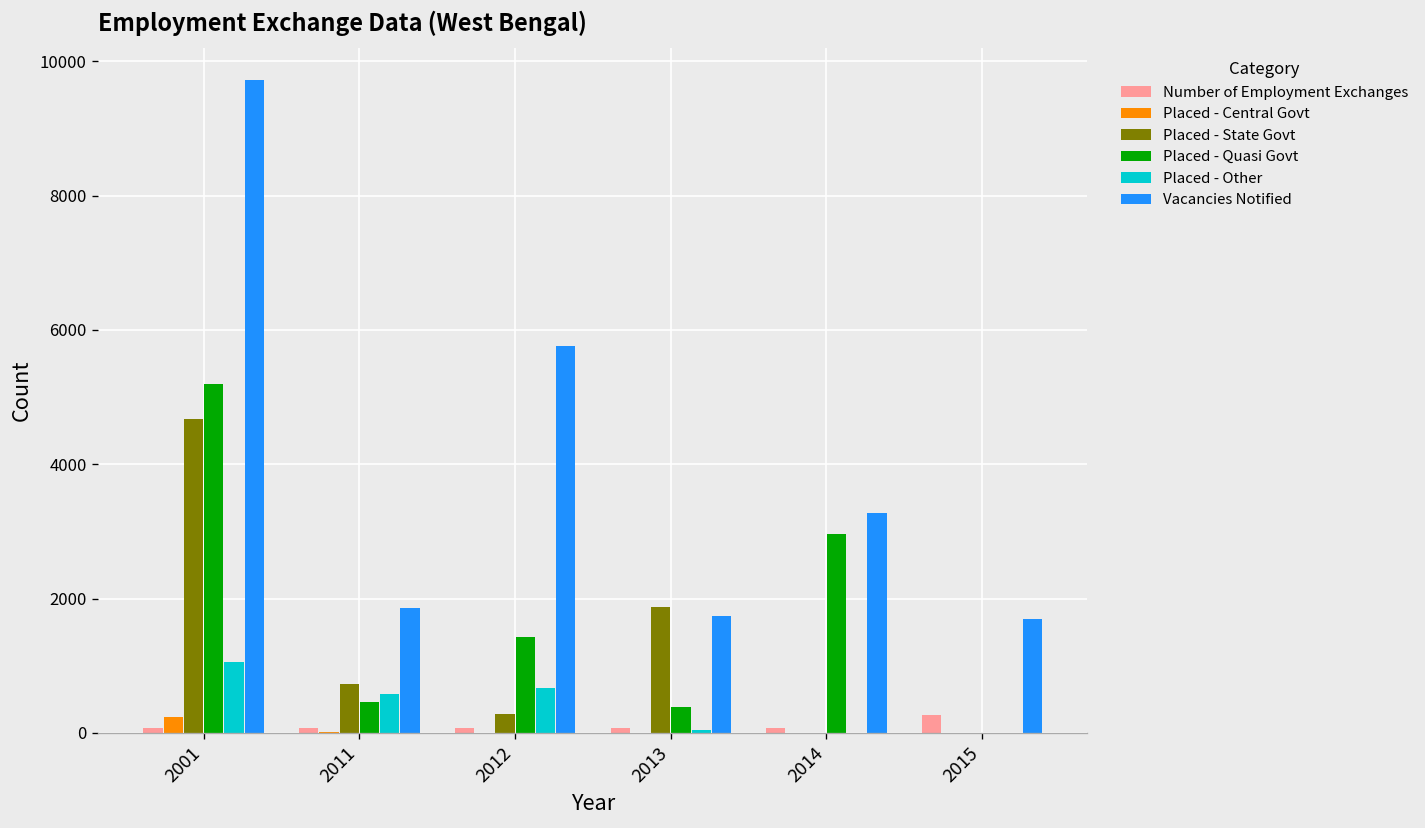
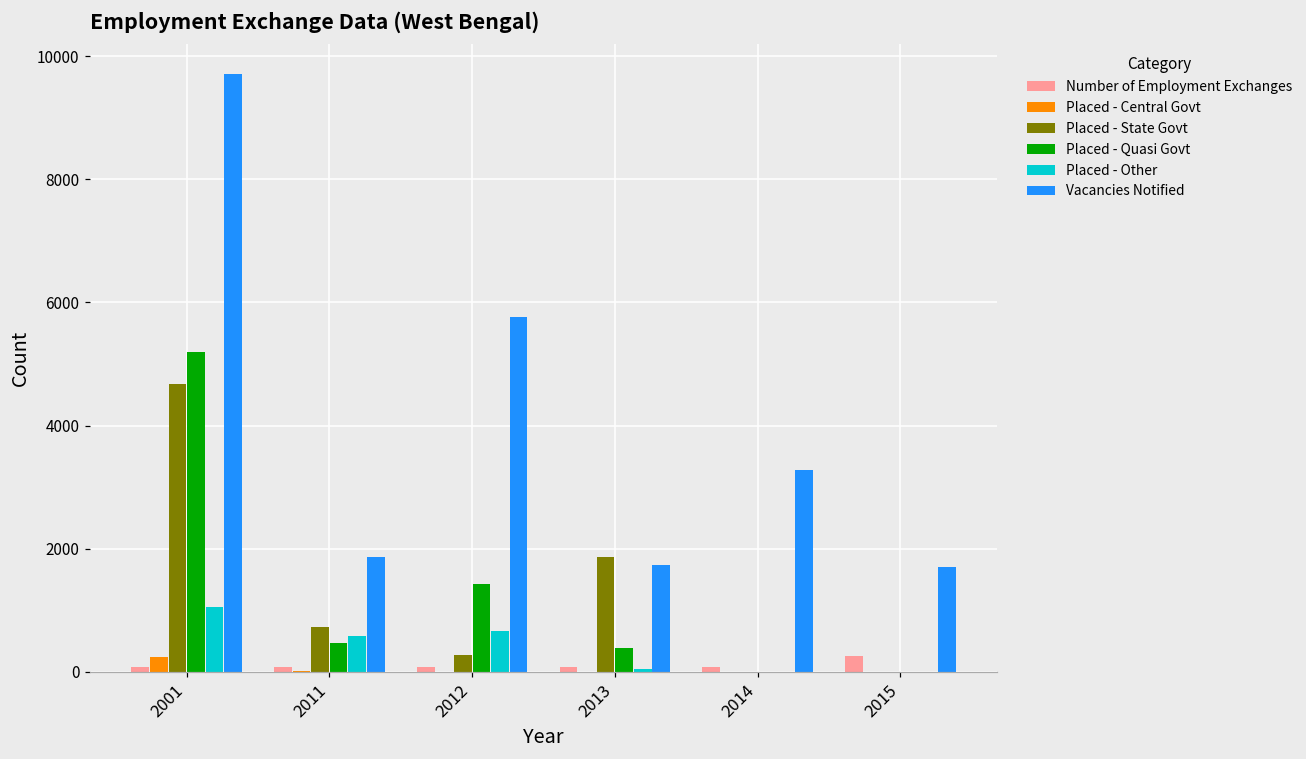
  {
    "Number of Employment Exchanges": {
      "2001": 100,
      "2011": 100,
      "2012": 100,
      "2013": 100,
      "2014": 100,
      "2015": 300
    },
    "Placed - Central Govt": {
      "2001": 200,
      "2014": 0,
      "2015": 0
    },
    "Placed - State Govt": {
      "2001": 4700,
      "2011": 700,
      "2012": 300,
      "2013": 1900,
      "2014": 0,
      "2015": 0
    },
    "Placed - Quasi Govt": {
      "2001": 5200,
      "2011": 500,
      "2012": 1400,
      "2013": 400,
-     "2014": 3000,
+     "2014": 0,
      "2015": 0
    },
    "Placed - Other": {
      "2001": 1000,
      "2011": 600,
      "2012": 700,
      "2014": 0,
      "2015": 0
    },
    "Vacancies Notified": {
      "2001": 9700,
      "2011": 1900,
      "2012": 5800,
      "2013": 1700,
      "2014": 3300,
      "2015": 1700
    }
  }
